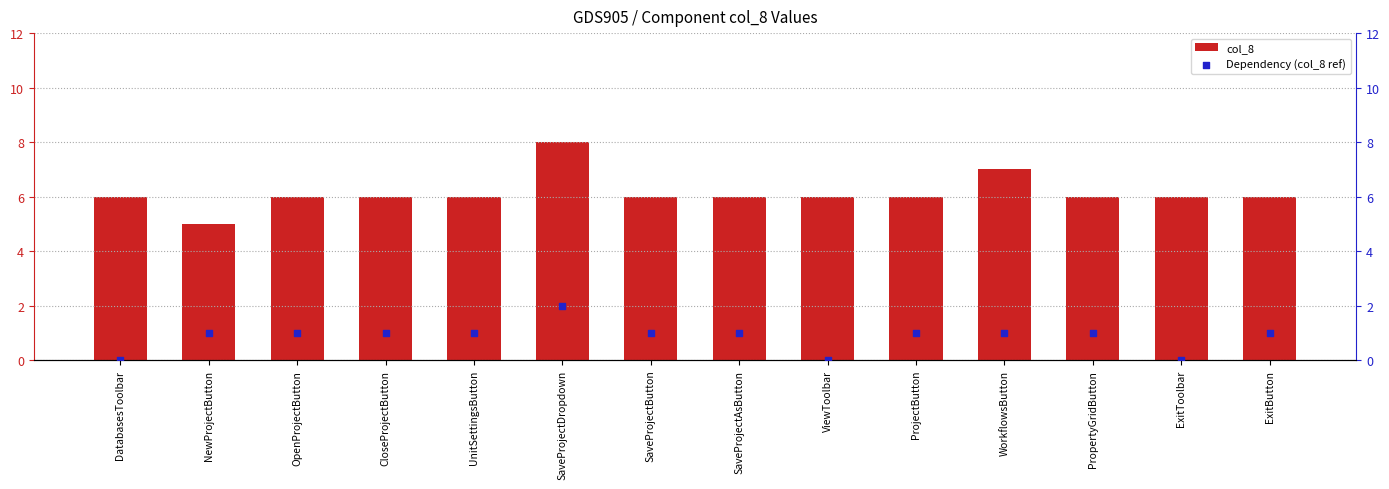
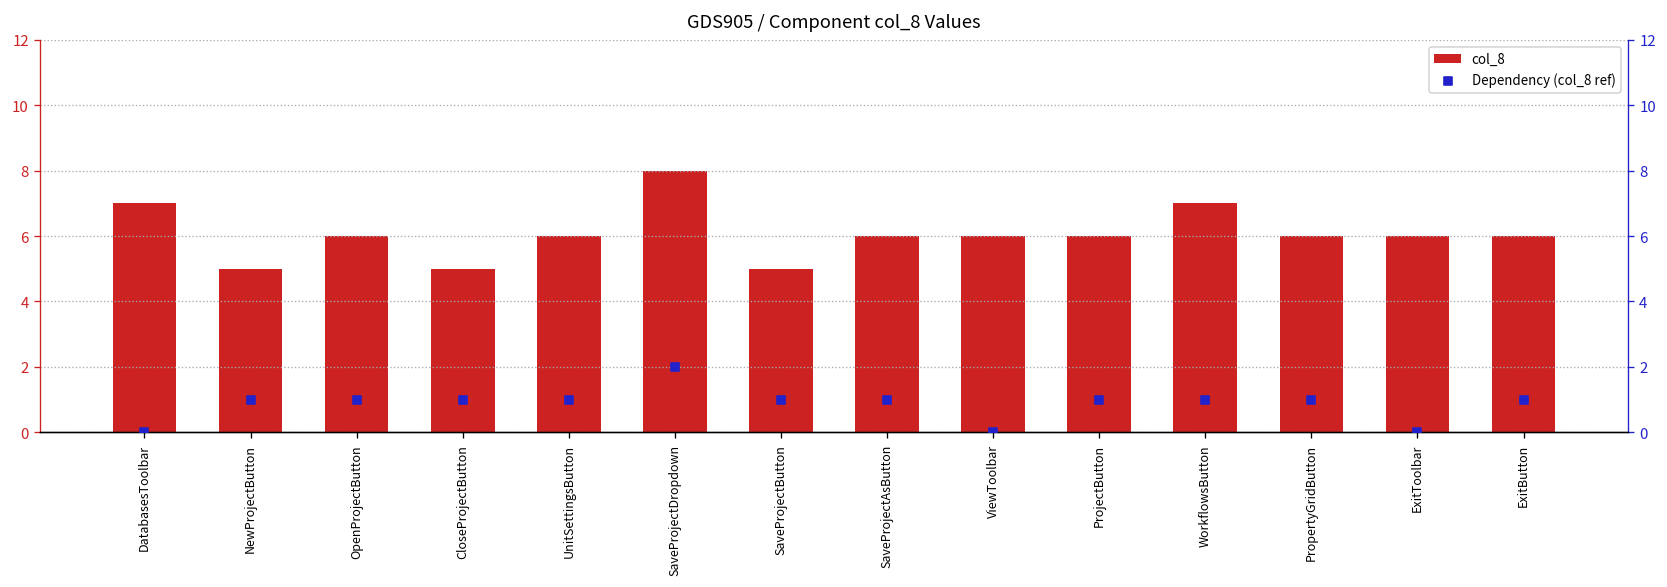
  {
    "col_8": {
-     "DatabasesToolbar": 6,
+     "DatabasesToolbar": 7,
      "NewProjectButton": 5,
      "OpenProjectButton": 6,
-     "CloseProjectButton": 6,
+     "CloseProjectButton": 5,
      "UnitSettingsButton": 6,
      "SaveProjectDropdown": 8,
-     "SaveProjectButton": 6,
+     "SaveProjectButton": 5,
      "SaveProjectAsButton": 6,
      "ViewToolbar": 6,
      "ProjectButton": 6,
      "WorkflowsButton": 7,
      "PropertyGridButton": 6,
      "ExitToolbar": 6,
      "ExitButton": 6
    }
  }
